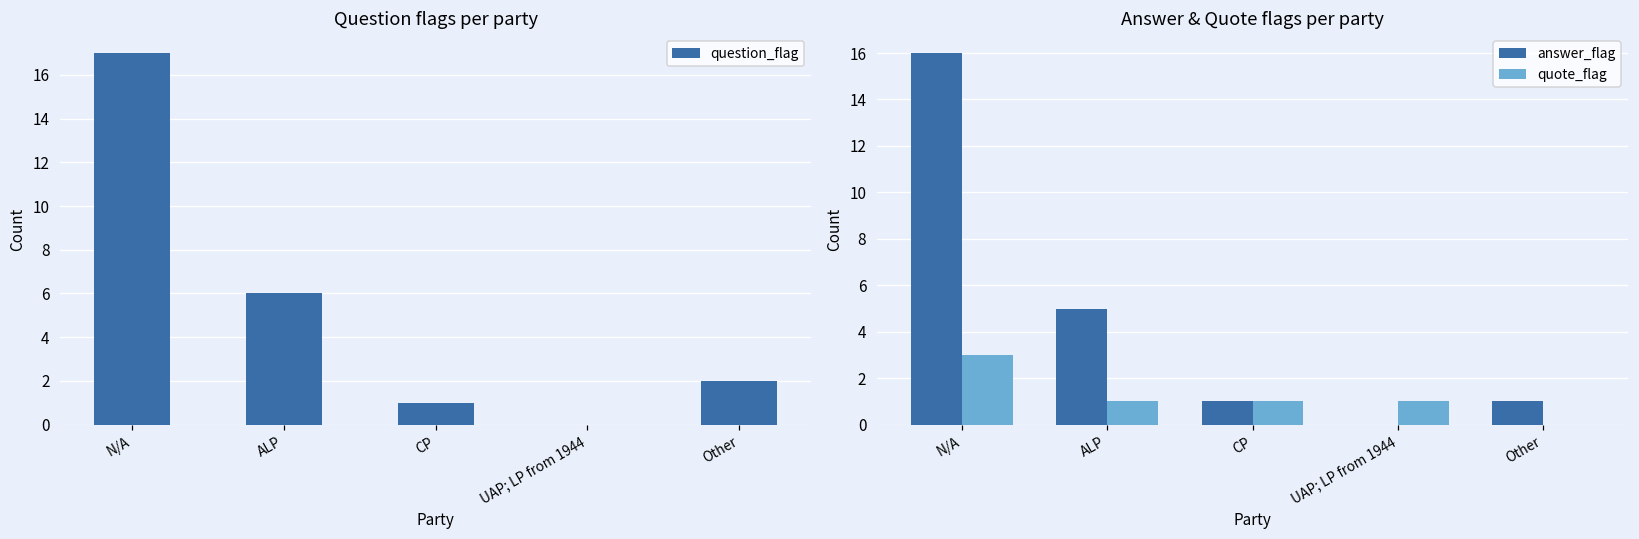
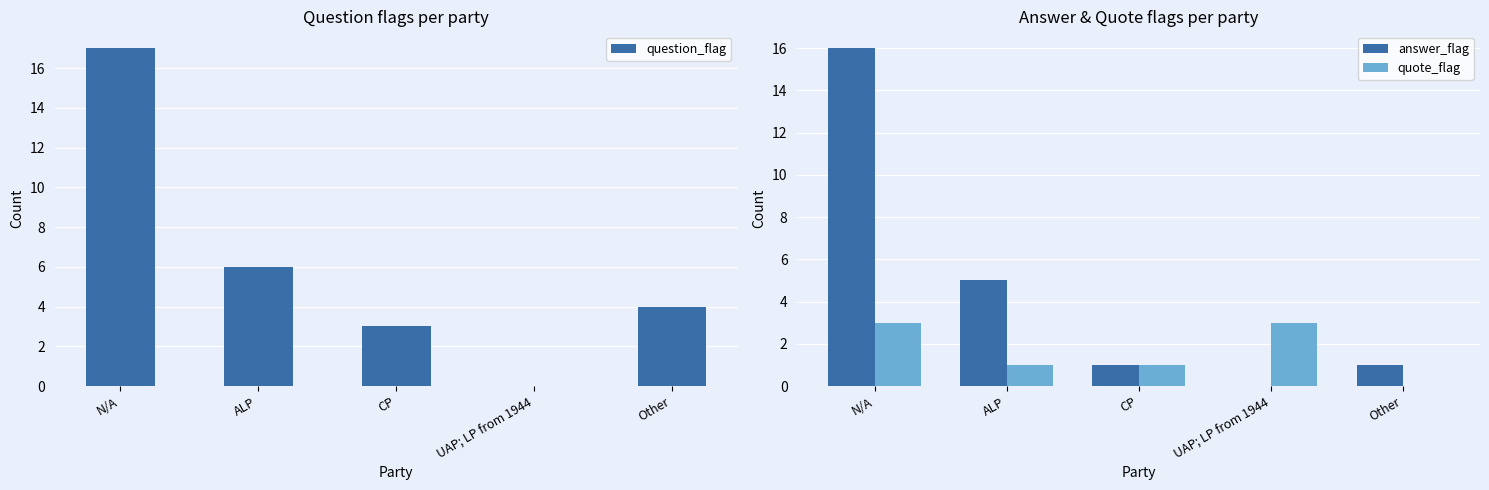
  {
    "Question flags per party": {
      "N/A": 17,
      "ALP": 6,
-     "CP": 1,
+     "CP": 3,
      "UAP; LP from 1944": 0,
-     "Other": 2
+     "Other": 4
    },
    "Answer & Quote flags per party": {
      "answer_flag": {
        "N/A": 16,
        "ALP": 5,
        "CP": 1,
        "UAP; LP from 1944": 0,
        "Other": 1
      },
      "quote_flag": {
        "N/A": 3,
        "ALP": 1,
        "CP": 1,
-       "UAP; LP from 1944": 1,
+       "UAP; LP from 1944": 3,
        "Other": 0
      }
    }
  }
